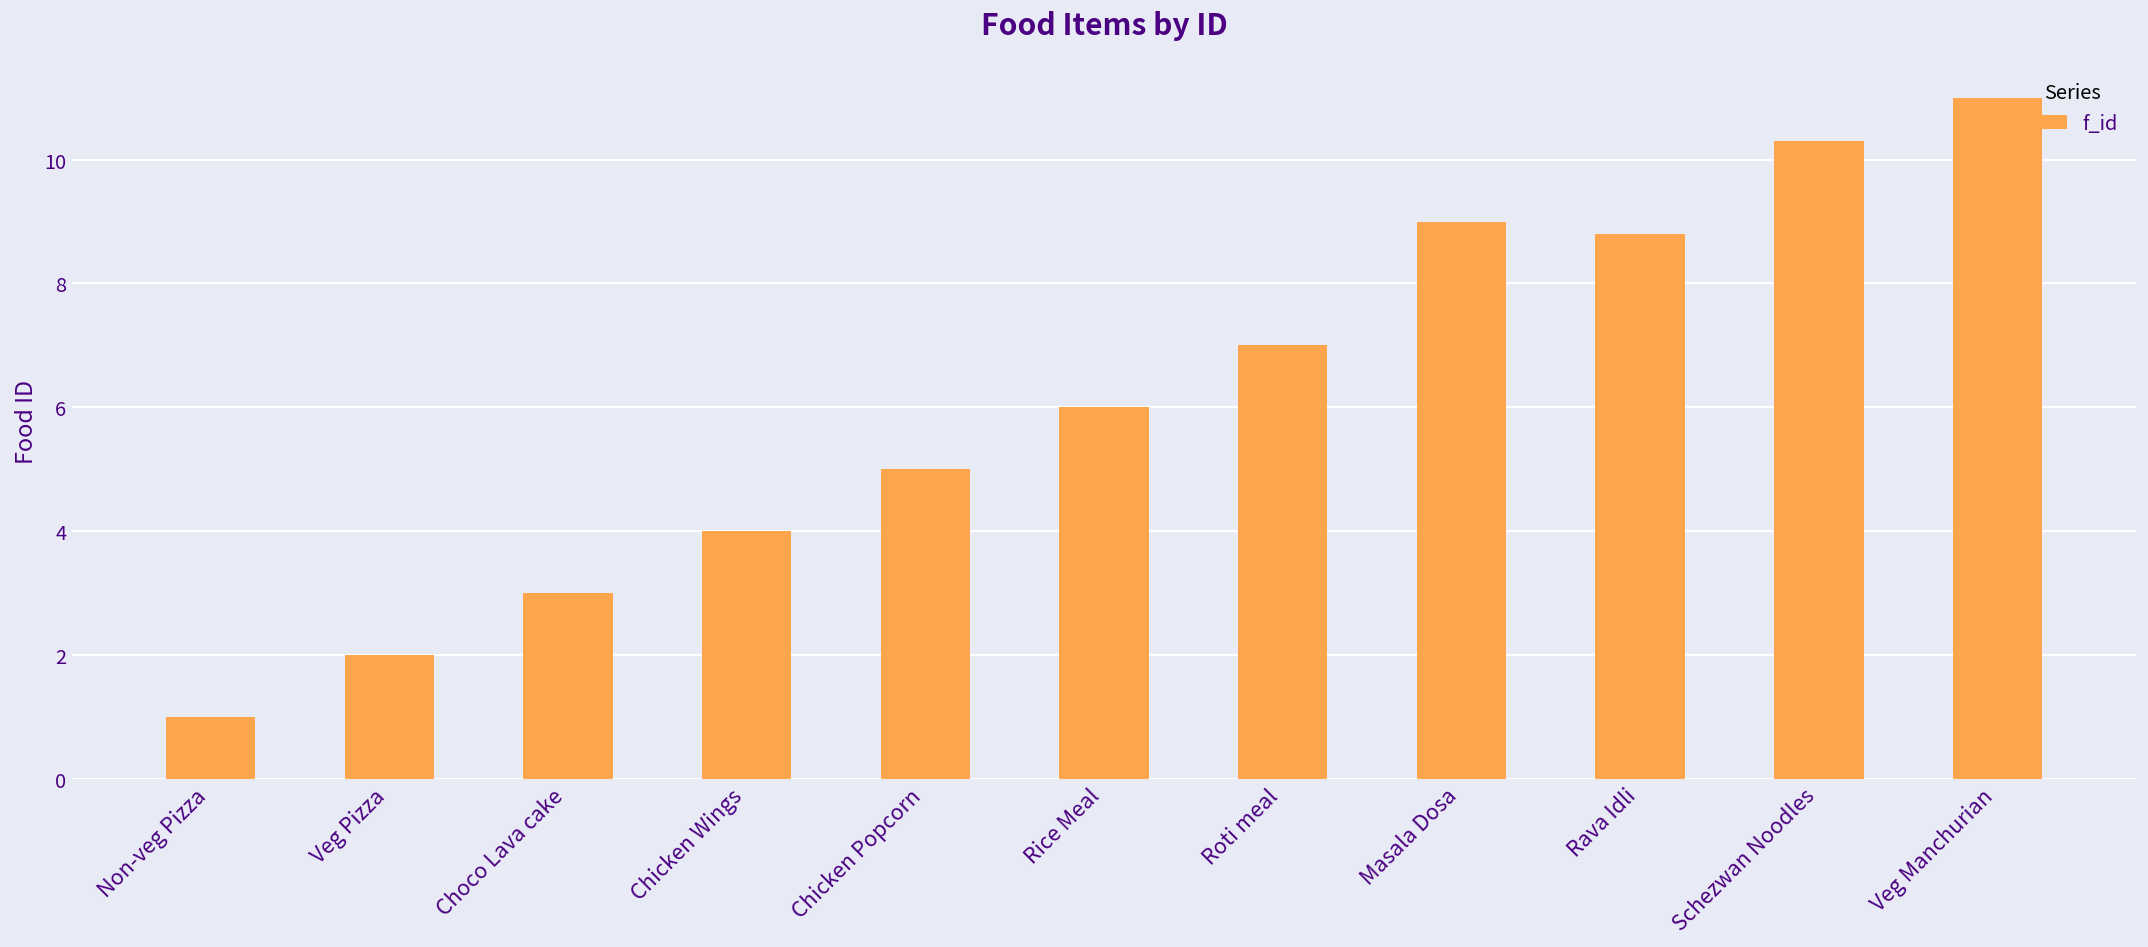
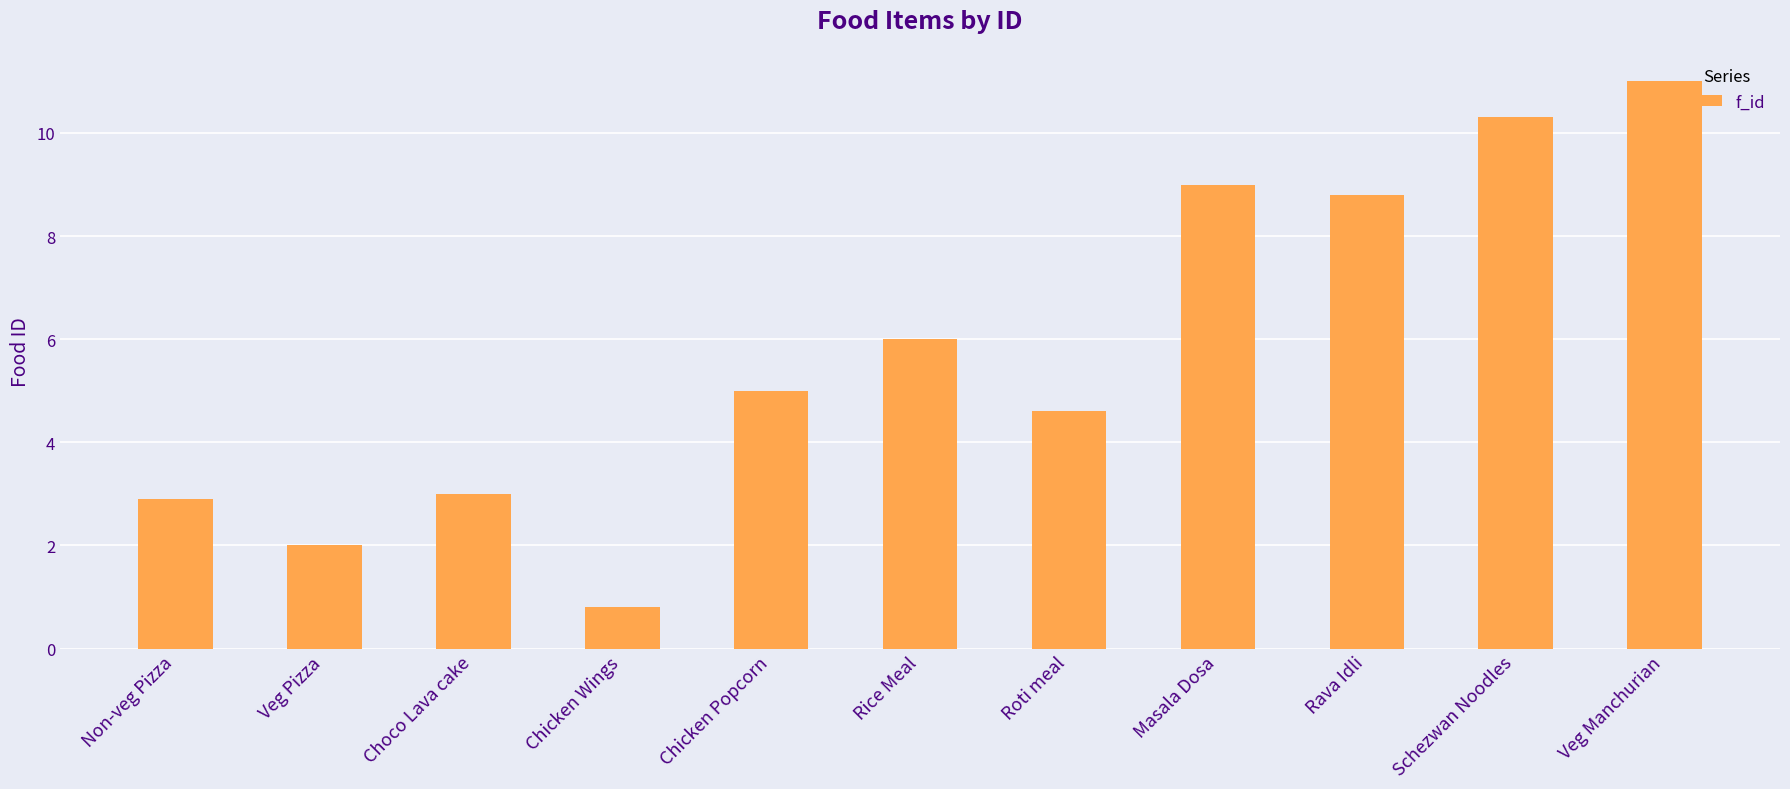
  {
-   "Non-veg Pizza": 1.0,
+   "Non-veg Pizza": 2.9,
    "Veg Pizza": 2.0,
    "Choco Lava cake": 3.0,
-   "Chicken Wings": 4.0,
+   "Chicken Wings": 0.8,
    "Chicken Popcorn": 5.0,
    "Rice Meal": 6.0,
-   "Roti meal": 7.0,
+   "Roti meal": 4.6,
    "Masala Dosa": 9.0,
    "Rava Idli": 8.8,
    "Schezwan Noodles": 10.3,
    "Veg Manchurian": 11.0
  }
